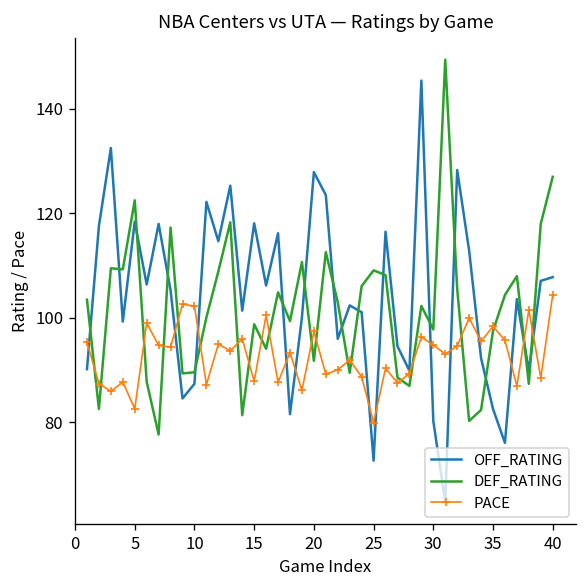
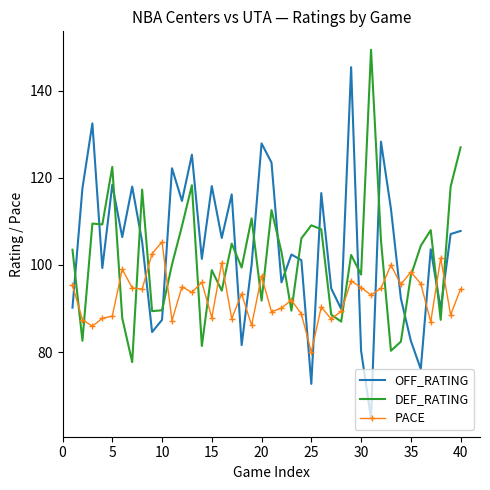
  {
    "OFF_RATING": {
      "5": 118,
      "10": 87,
      "15": 118,
      "20": 128,
      "25": 73,
      "30": 80,
      "35": 83,
      "40": 108
    },
    "DEF_RATING": {
      "5": 123,
      "10": 90,
      "15": 99,
      "20": 92,
      "25": 109,
      "30": 98,
      "35": 98,
      "40": 127
    },
    "PACE": {
-     "5": 83,
-     "10": 102,
+     "5": 88,
+     "10": 105,
      "15": 88,
      "20": 97,
      "25": 80,
      "30": 95,
      "35": 98,
-     "40": 104
+     "40": 94
    }
  }
